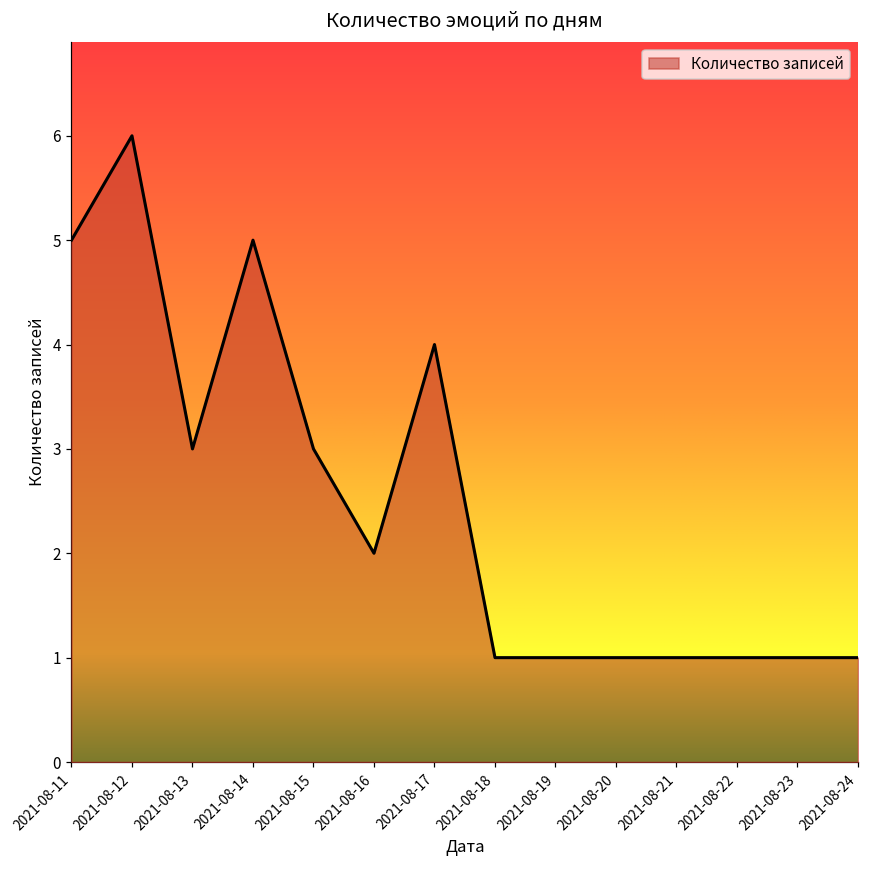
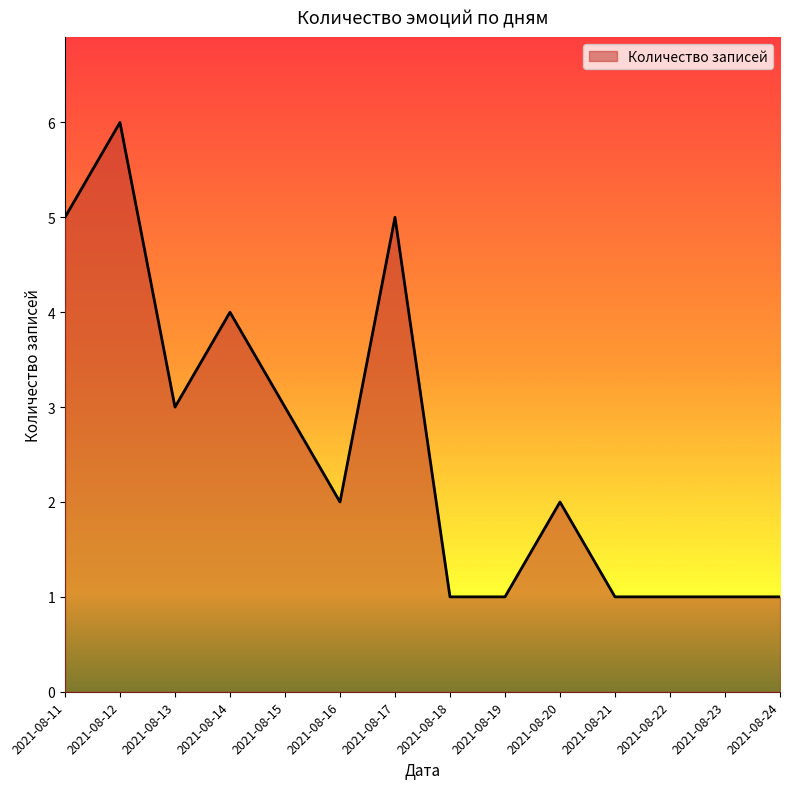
  {
    "2021-08-11": 5,
    "2021-08-12": 6,
    "2021-08-13": 3,
-   "2021-08-14": 5,
+   "2021-08-14": 4,
    "2021-08-15": 3,
    "2021-08-16": 2,
-   "2021-08-17": 4,
+   "2021-08-17": 5,
    "2021-08-18": 1,
    "2021-08-19": 1,
-   "2021-08-20": 1,
+   "2021-08-20": 2,
    "2021-08-21": 1,
    "2021-08-22": 1,
    "2021-08-23": 1,
    "2021-08-24": 1
  }
